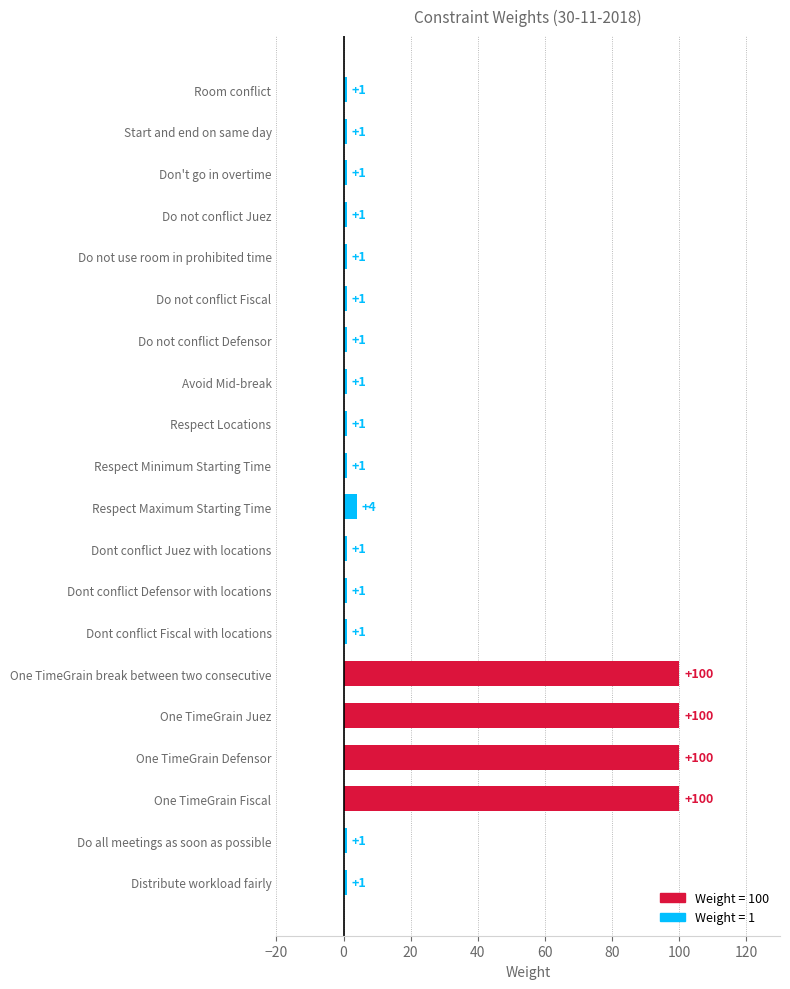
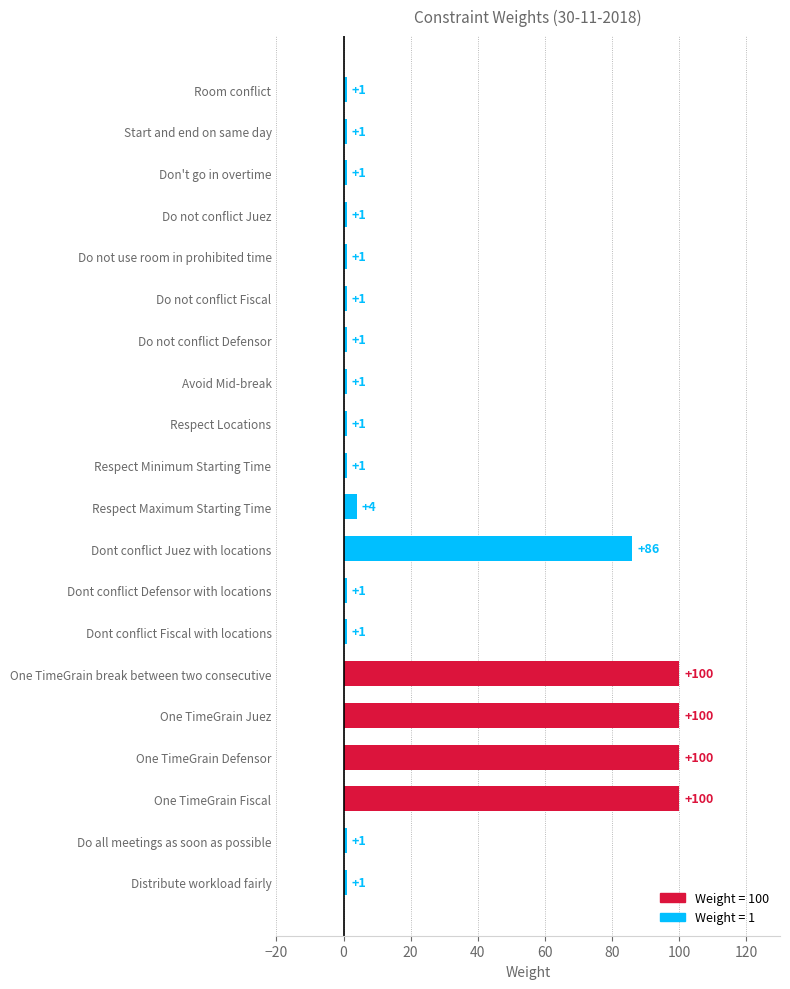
  {
    "Room conflict": "+1",
    "Start and end on same day": "+1",
    "Don't go in overtime": "+1",
    "Do not conflict Juez": "+1",
    "Do not use room in prohibited time": "+1",
    "Do not conflict Fiscal": "+1",
    "Do not conflict Defensor": "+1",
    "Avoid Mid-break": "+1",
    "Respect Locations": "+1",
    "Respect Minimum Starting Time": "+1",
    "Respect Maximum Starting Time": "+4",
-   "Dont conflict Juez with locations": "+1",
+   "Dont conflict Juez with locations": "+86",
    "Dont conflict Defensor with locations": "+1",
    "Dont conflict Fiscal with locations": "+1",
    "One TimeGrain break between two consecutive": "+100",
    "One TimeGrain Juez": "+100",
    "One TimeGrain Defensor": "+100",
    "One TimeGrain Fiscal": "+100",
    "Do all meetings as soon as possible": "+1",
    "Distribute workload fairly": "+1"
  }
